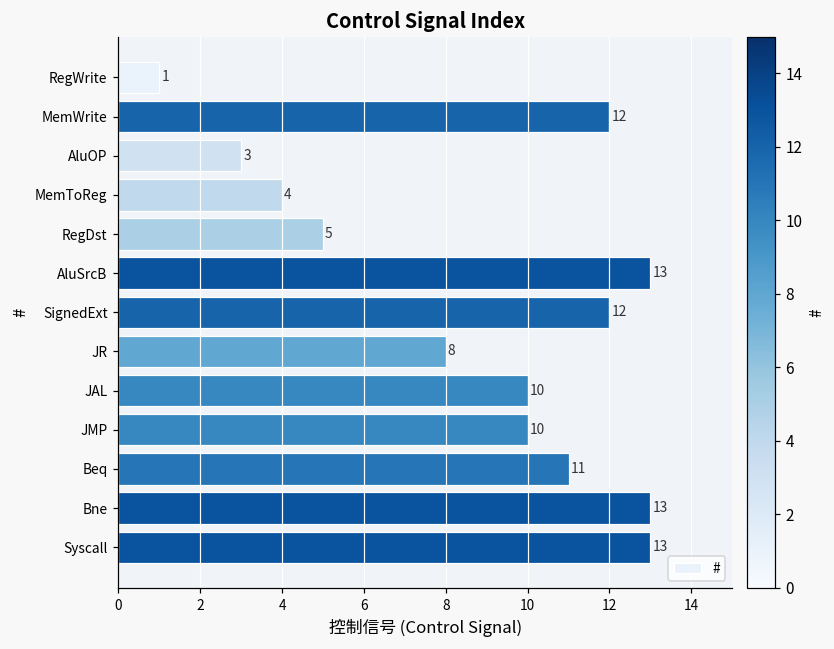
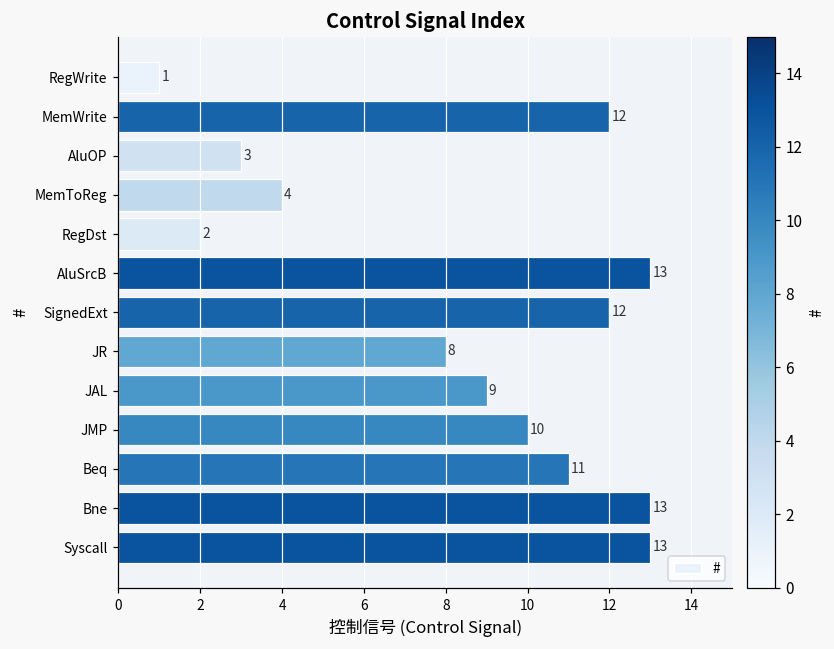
  {
    "RegWrite": 1,
    "MemWrite": 12,
    "AluOP": 3,
    "MemToReg": 4,
-   "RegDst": 5,
+   "RegDst": 2,
    "AluSrcB": 13,
    "SignedExt": 12,
    "JR": 8,
-   "JAL": 10,
+   "JAL": 9,
    "JMP": 10,
    "Beq": 11,
    "Bne": 13,
    "Syscall": 13
  }
